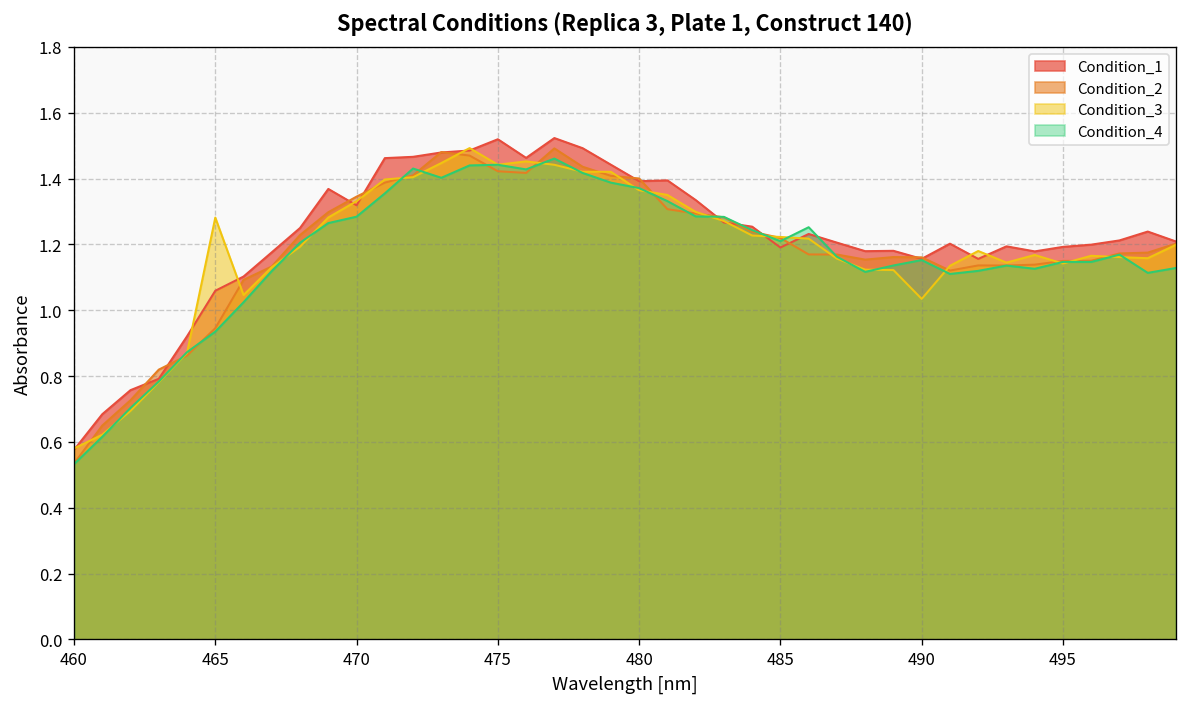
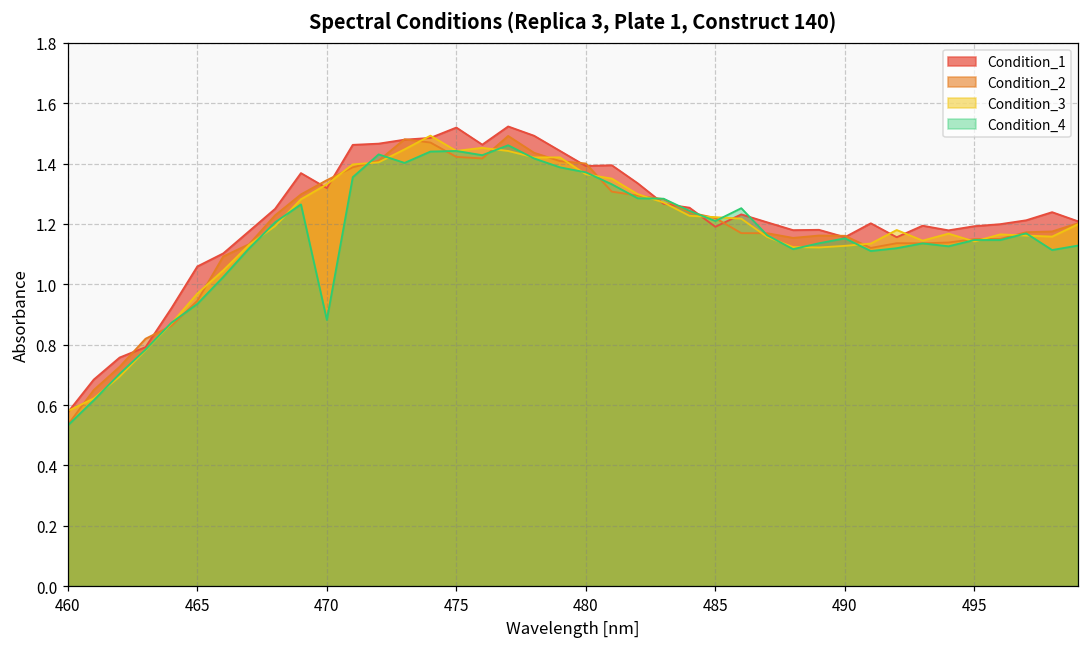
  {
    "Condition_3": {
-     "465": 1.28,
+     "465": 0.97,
      "470": 1.33,
-     "490": 1.03
+     "490": 1.13
    },
    "Condition_4": {
      "465": 0.93,
-     "470": 1.28,
+     "470": 0.88,
      "485": 1.21
    }
  }
